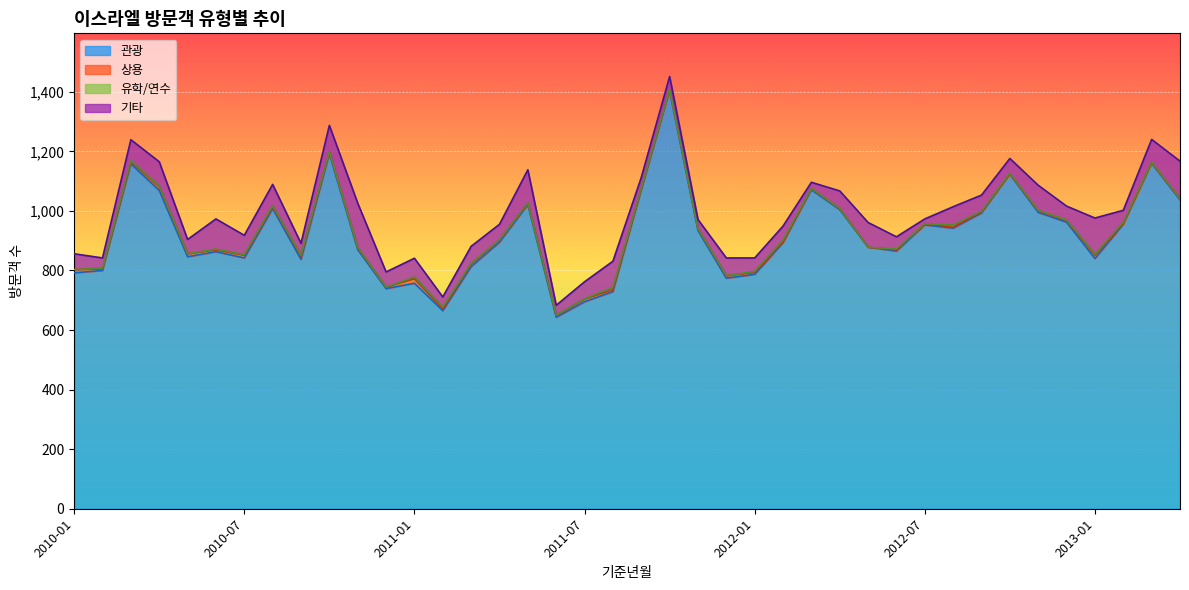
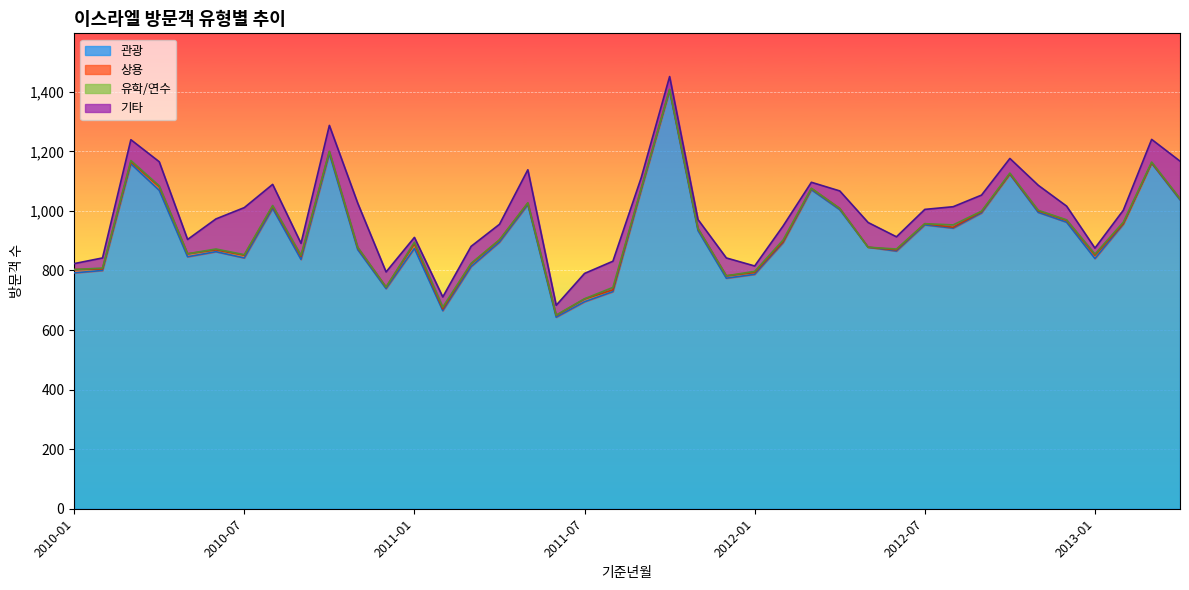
  {
    "관광": {
      "2010-01": 790,
      "2010-07": 840,
-     "2011-01": 760,
+     "2011-01": 870,
      "2011-07": 700,
      "2013-01": 840
    },
    "기타": {
-     "2010-01": 50,
-     "2010-07": 70,
-     "2011-01": 60,
-     "2011-07": 60,
-     "2012-01": 50,
-     "2012-07": 20,
-     "2013-01": 120
+     "2010-01": 20,
+     "2010-07": 160,
+     "2011-01": 20,
+     "2011-07": 90,
+     "2012-01": 20,
+     "2012-07": 50,
+     "2013-01": 20
    }
  }
